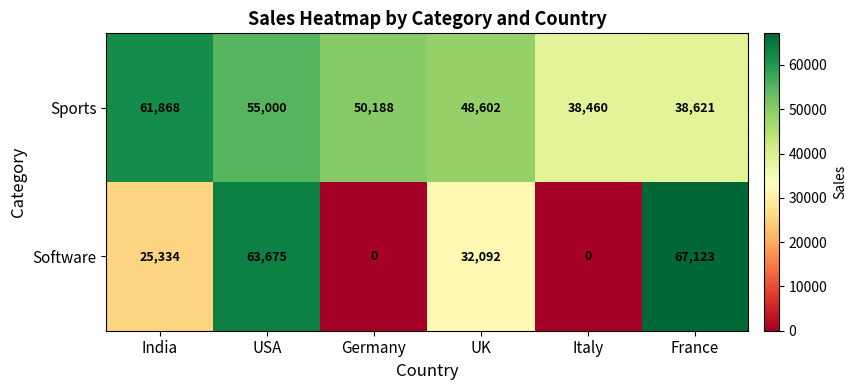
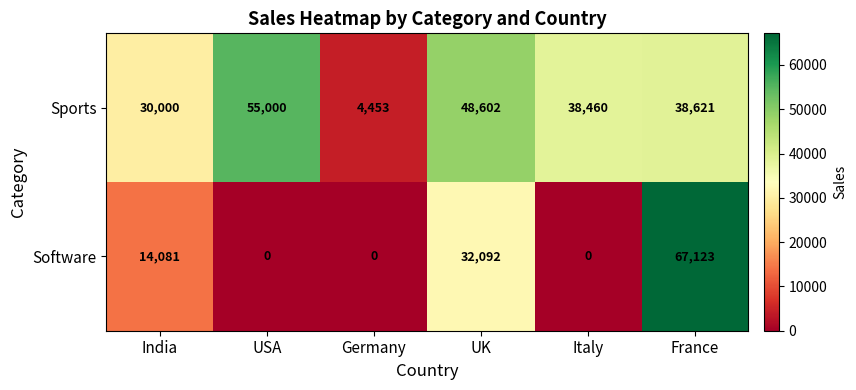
  {
    "Sports": {
-     "India": "61,868",
+     "India": "30,000",
      "USA": "55,000",
-     "Germany": "50,188",
+     "Germany": "4,453",
      "UK": "48,602",
      "Italy": "38,460",
      "France": "38,621"
    },
    "Software": {
-     "India": "25,334",
-     "USA": "63,675",
+     "India": "14,081",
+     "USA": "0",
      "Germany": "0",
      "UK": "32,092",
      "Italy": "0",
      "France": "67,123"
    }
  }
